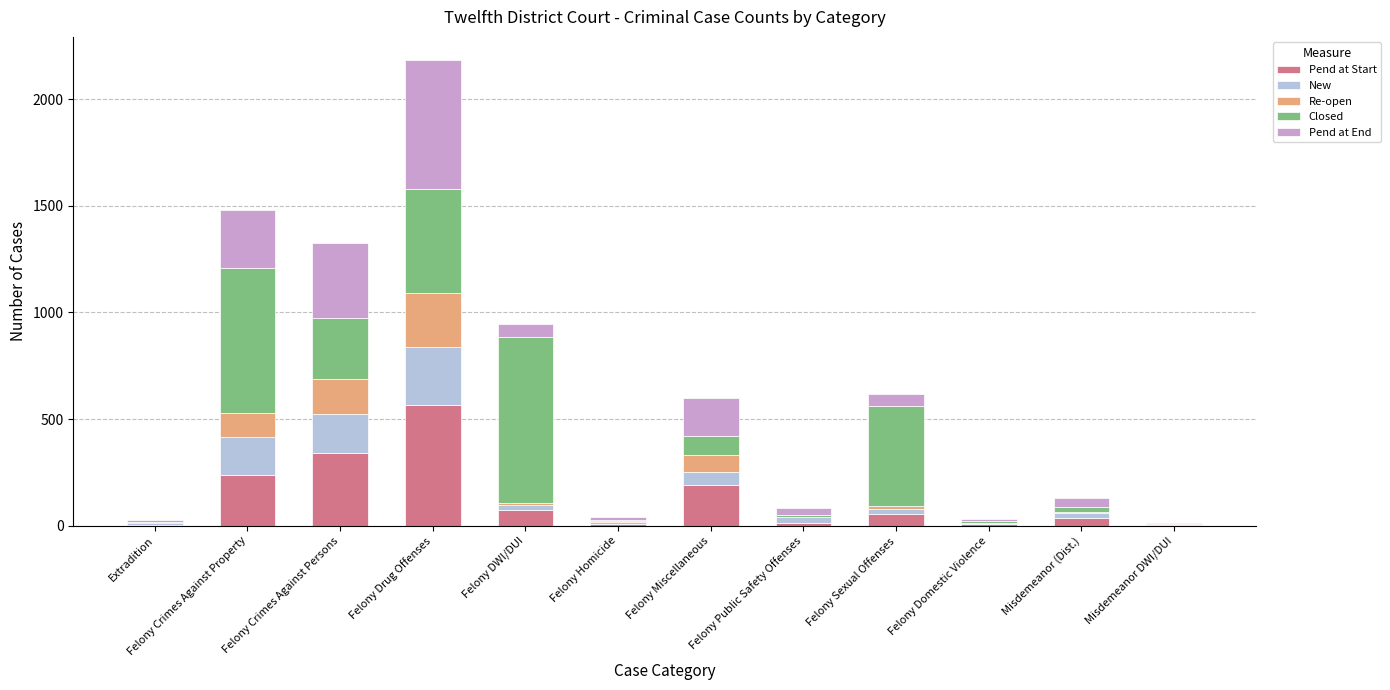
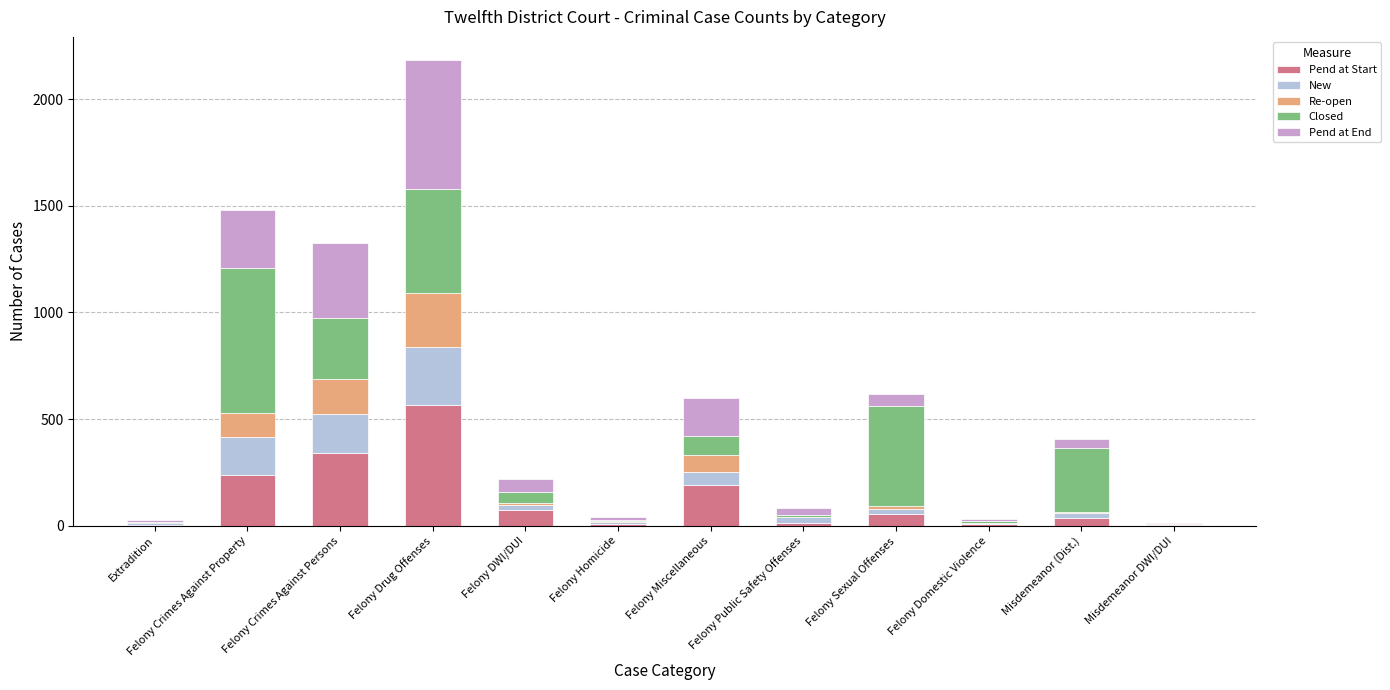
  {
    "Closed": {
      "Felony Crimes Against Property": 680,
      "Felony Crimes Against Persons": 290,
      "Felony Drug Offenses": 490,
-     "Felony DWI/DUI": 780,
+     "Felony DWI/DUI": 50,
      "Felony Miscellaneous": 90,
      "Felony Sexual Offenses": 470,
-     "Misdemeanor (Dist.)": 20
+     "Misdemeanor (Dist.)": 300
    }
  }
